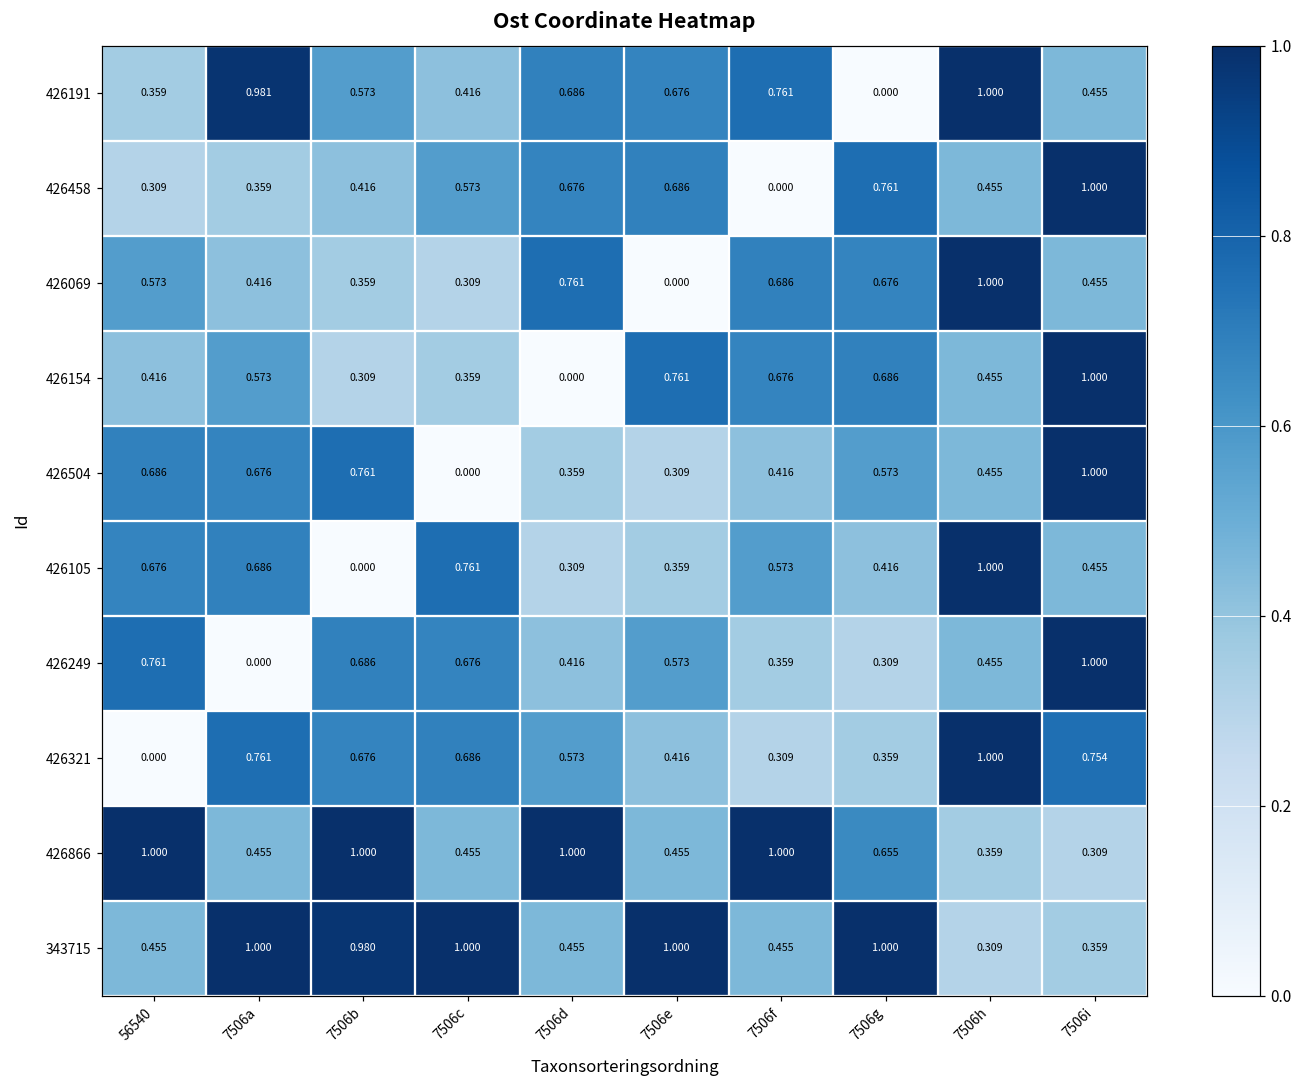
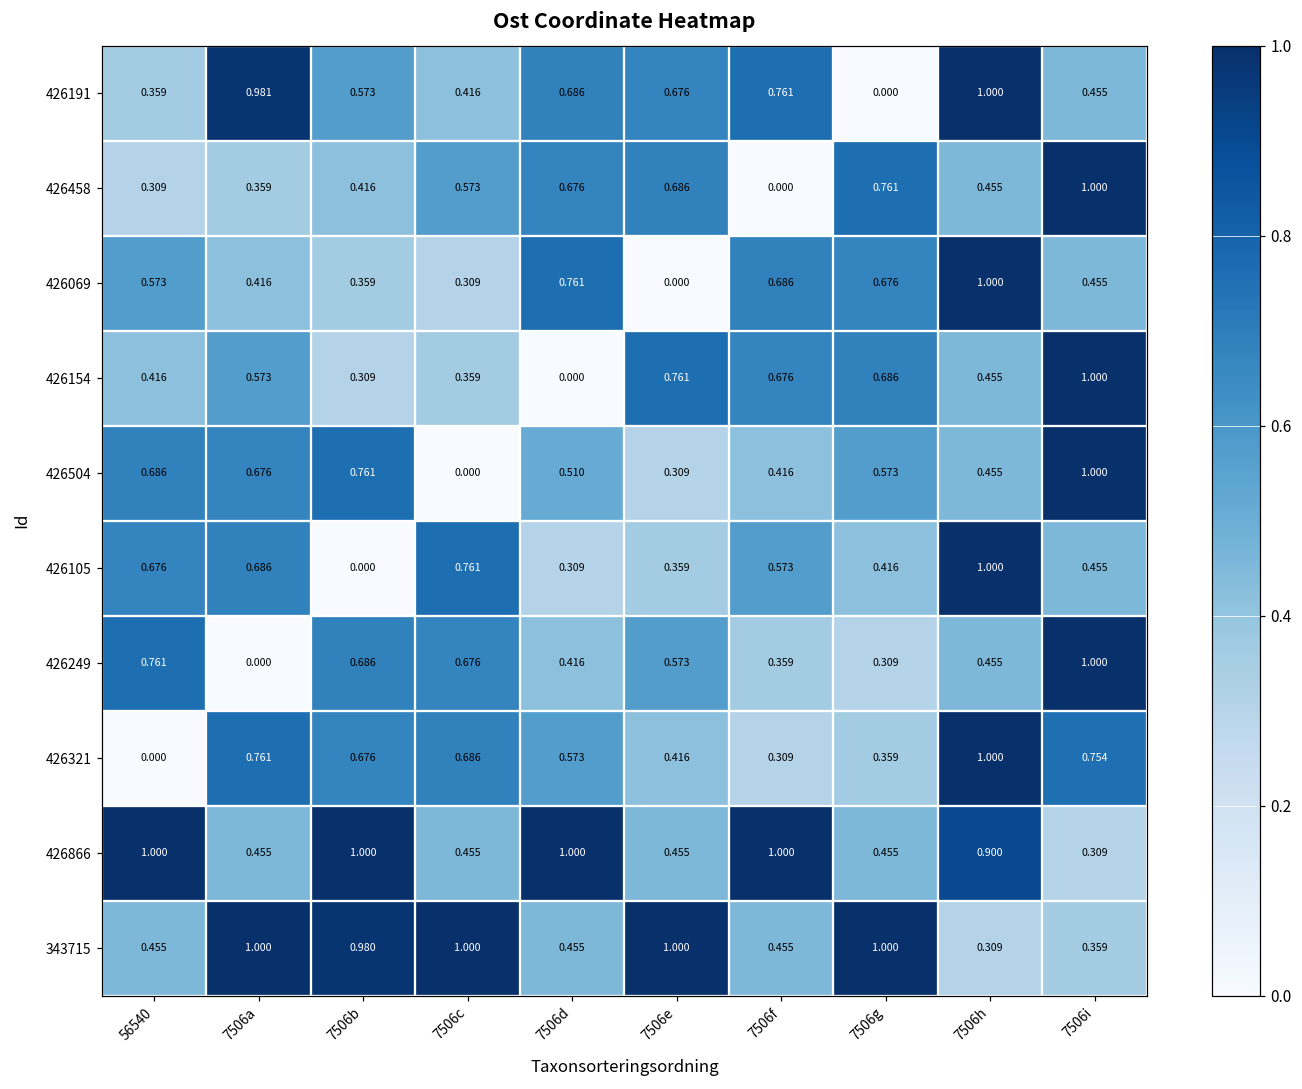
  {
    "426191": {
      "56540": 0.359,
      "7506a": 0.981,
      "7506b": 0.573,
      "7506c": 0.416,
      "7506d": 0.686,
      "7506e": 0.676,
      "7506f": 0.761,
      "7506g": 0.000,
      "7506h": 1.000,
      "7506i": 0.455
    },
    "426458": {
      "56540": 0.309,
      "7506a": 0.359,
      "7506b": 0.416,
      "7506c": 0.573,
      "7506d": 0.676,
      "7506e": 0.686,
      "7506f": 0.000,
      "7506g": 0.761,
      "7506h": 0.455,
      "7506i": 1.000
    },
    "426069": {
      "56540": 0.573,
      "7506a": 0.416,
      "7506b": 0.359,
      "7506c": 0.309,
      "7506d": 0.761,
      "7506e": 0.000,
      "7506f": 0.686,
      "7506g": 0.676,
      "7506h": 1.000,
      "7506i": 0.455
    },
    "426154": {
      "56540": 0.416,
      "7506a": 0.573,
      "7506b": 0.309,
      "7506c": 0.359,
      "7506d": 0.000,
      "7506e": 0.761,
      "7506f": 0.676,
      "7506g": 0.686,
      "7506h": 0.455,
      "7506i": 1.000
    },
    "426504": {
      "56540": 0.686,
      "7506a": 0.676,
      "7506b": 0.761,
      "7506c": 0.000,
-     "7506d": 0.359,
+     "7506d": 0.510,
      "7506e": 0.309,
      "7506f": 0.416,
      "7506g": 0.573,
      "7506h": 0.455,
      "7506i": 1.000
    },
    "426105": {
      "56540": 0.676,
      "7506a": 0.686,
      "7506b": 0.000,
      "7506c": 0.761,
      "7506d": 0.309,
      "7506e": 0.359,
      "7506f": 0.573,
      "7506g": 0.416,
      "7506h": 1.000,
      "7506i": 0.455
    },
    "426249": {
      "56540": 0.761,
      "7506a": 0.000,
      "7506b": 0.686,
      "7506c": 0.676,
      "7506d": 0.416,
      "7506e": 0.573,
      "7506f": 0.359,
      "7506g": 0.309,
      "7506h": 0.455,
      "7506i": 1.000
    },
    "426321": {
      "56540": 0.000,
      "7506a": 0.761,
      "7506b": 0.676,
      "7506c": 0.686,
      "7506d": 0.573,
      "7506e": 0.416,
      "7506f": 0.309,
      "7506g": 0.359,
      "7506h": 1.000,
      "7506i": 0.754
    },
    "426866": {
      "56540": 1.000,
      "7506a": 0.455,
      "7506b": 1.000,
      "7506c": 0.455,
      "7506d": 1.000,
      "7506e": 0.455,
      "7506f": 1.000,
-     "7506g": 0.655,
-     "7506h": 0.359,
+     "7506g": 0.455,
+     "7506h": 0.900,
      "7506i": 0.309
    },
    "343715": {
      "56540": 0.455,
      "7506a": 1.000,
      "7506b": 0.980,
      "7506c": 1.000,
      "7506d": 0.455,
      "7506e": 1.000,
      "7506f": 0.455,
      "7506g": 1.000,
      "7506h": 0.309,
      "7506i": 0.359
    }
  }
